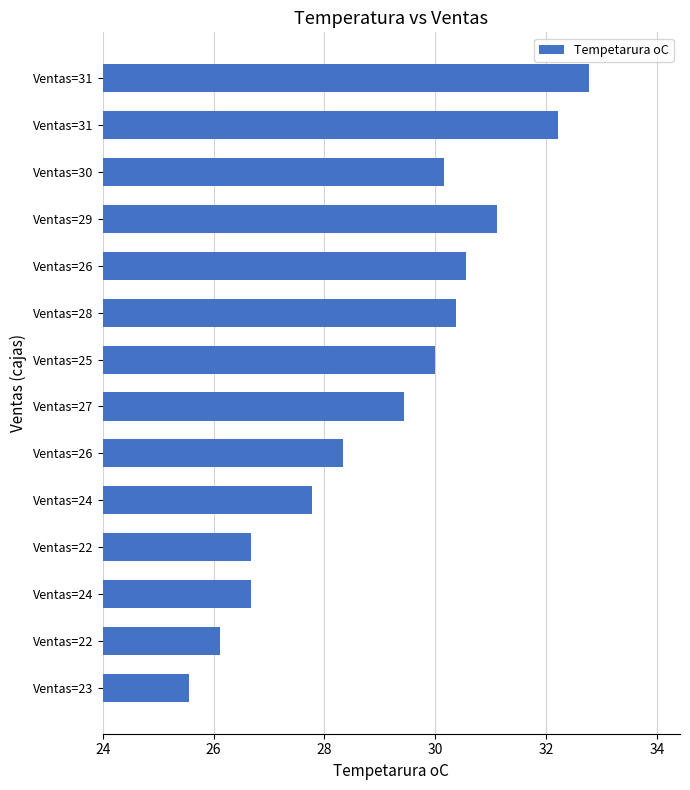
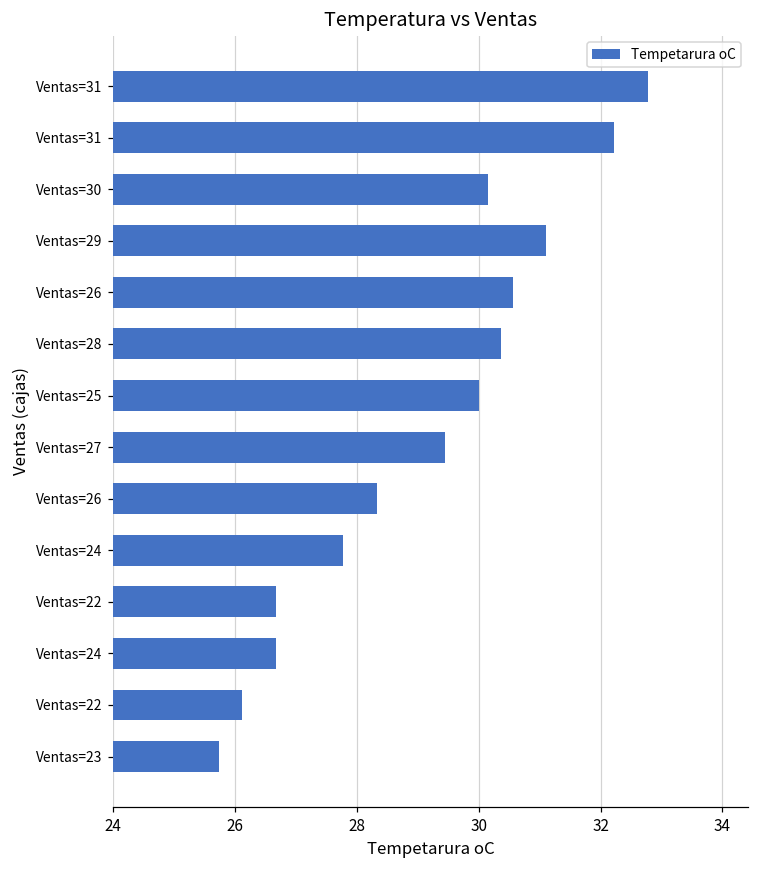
  {
    "Ventas=30": 30.2,
    "Ventas=29": 31.1,
    "Ventas=28": 30.4,
    "Ventas=25": 30.0,
    "Ventas=27": 29.4,
-   "Ventas=23": 25.6
+   "Ventas=23": 25.7
  }
